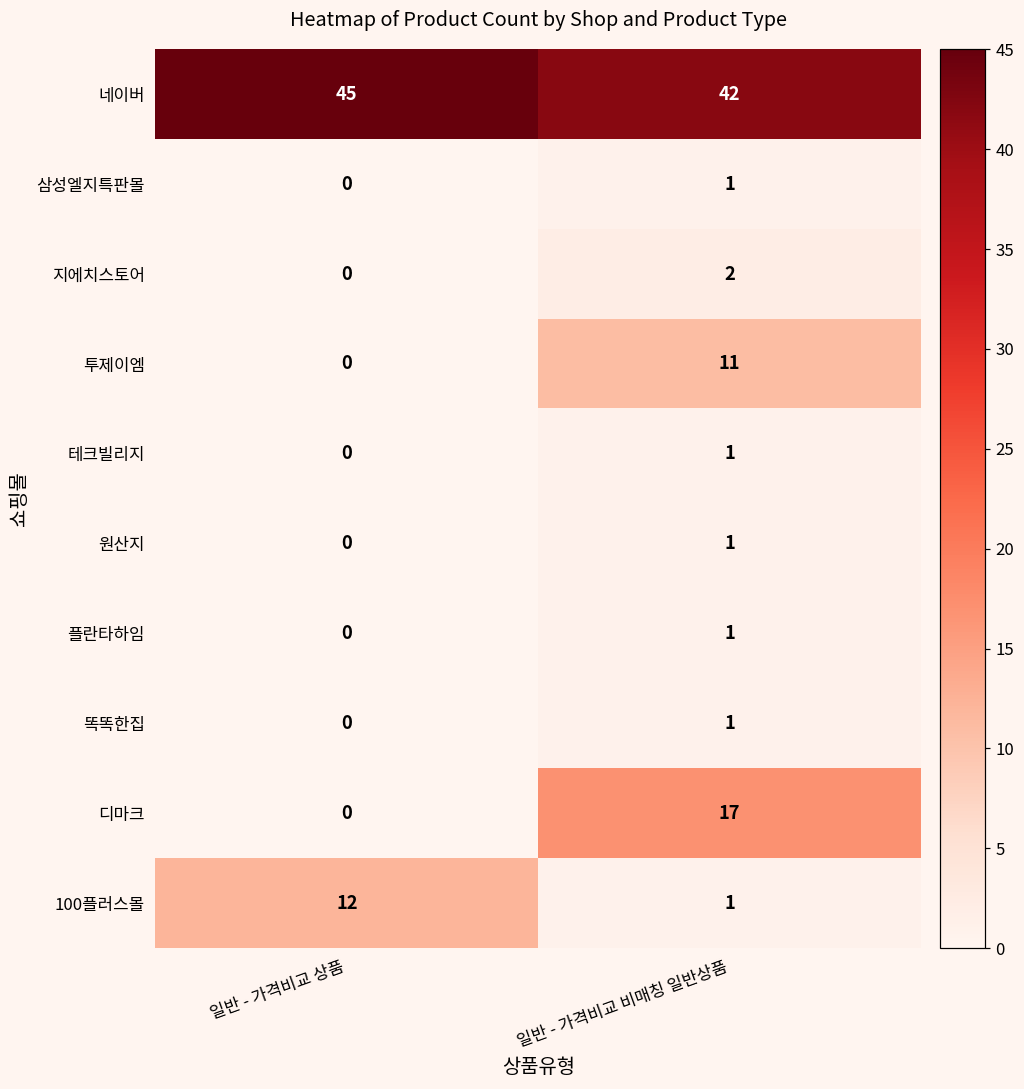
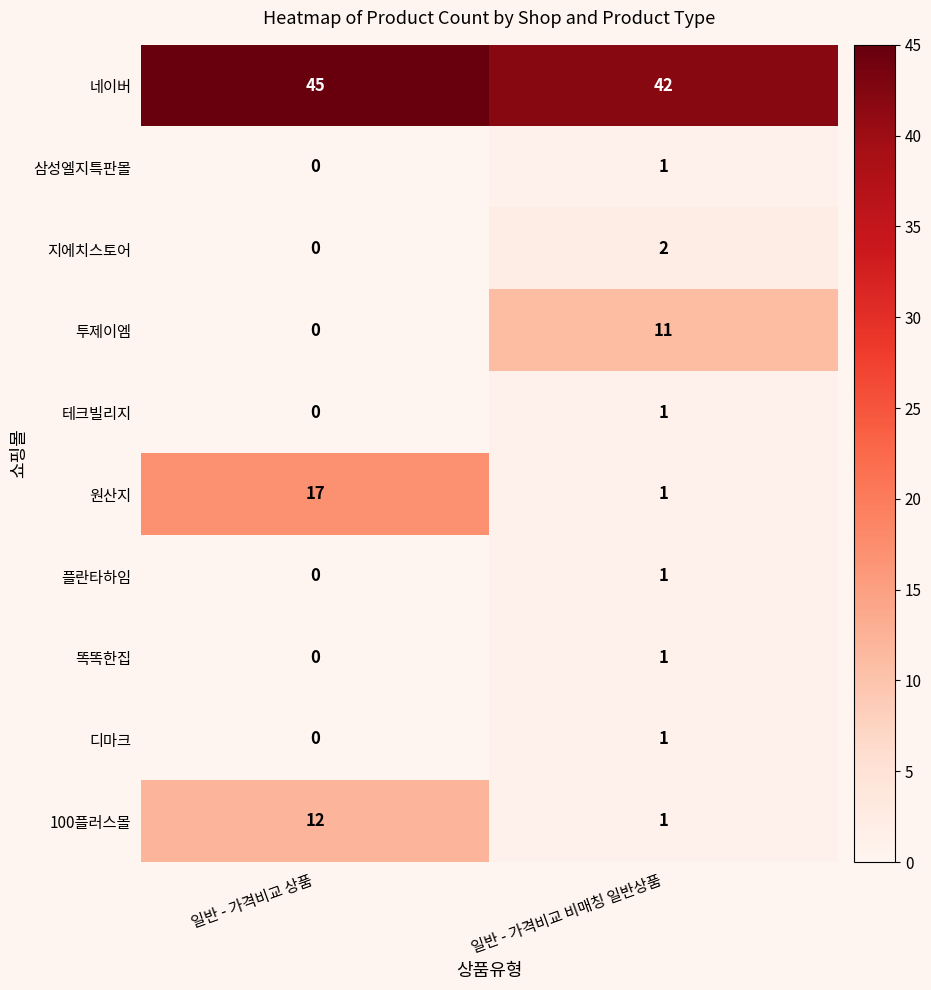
  {
    "네이버": {
      "일반 - 가격비교 상품": 45,
      "일반 - 가격비교 비매칭 일반상품": 42
    },
    "삼성엘지특판몰": {
      "일반 - 가격비교 상품": 0,
      "일반 - 가격비교 비매칭 일반상품": 1
    },
    "지에치스토어": {
      "일반 - 가격비교 상품": 0,
      "일반 - 가격비교 비매칭 일반상품": 2
    },
    "투제이엠": {
      "일반 - 가격비교 상품": 0,
      "일반 - 가격비교 비매칭 일반상품": 11
    },
    "테크빌리지": {
      "일반 - 가격비교 상품": 0,
      "일반 - 가격비교 비매칭 일반상품": 1
    },
    "원산지": {
-     "일반 - 가격비교 상품": 0,
+     "일반 - 가격비교 상품": 17,
      "일반 - 가격비교 비매칭 일반상품": 1
    },
    "플란타하임": {
      "일반 - 가격비교 상품": 0,
      "일반 - 가격비교 비매칭 일반상품": 1
    },
    "똑똑한집": {
      "일반 - 가격비교 상품": 0,
      "일반 - 가격비교 비매칭 일반상품": 1
    },
    "디마크": {
      "일반 - 가격비교 상품": 0,
-     "일반 - 가격비교 비매칭 일반상품": 17
+     "일반 - 가격비교 비매칭 일반상품": 1
    },
    "100플러스몰": {
      "일반 - 가격비교 상품": 12,
      "일반 - 가격비교 비매칭 일반상품": 1
    }
  }
